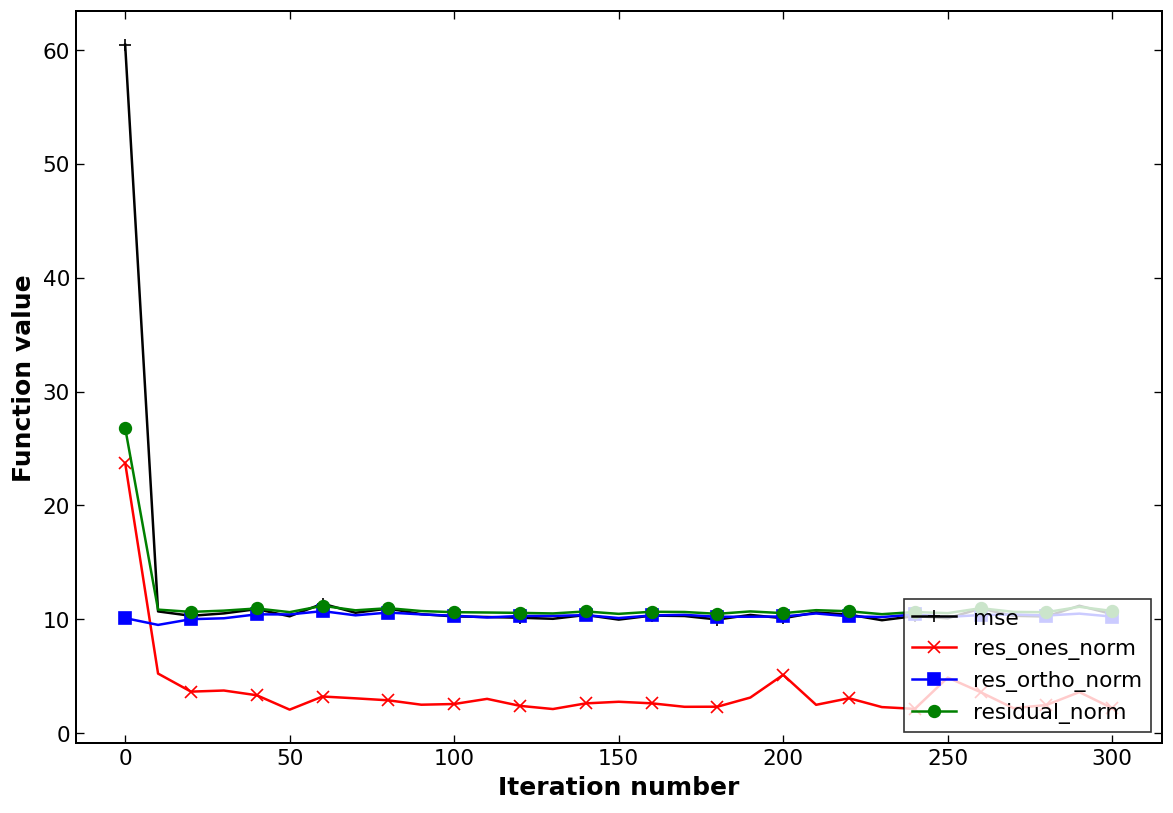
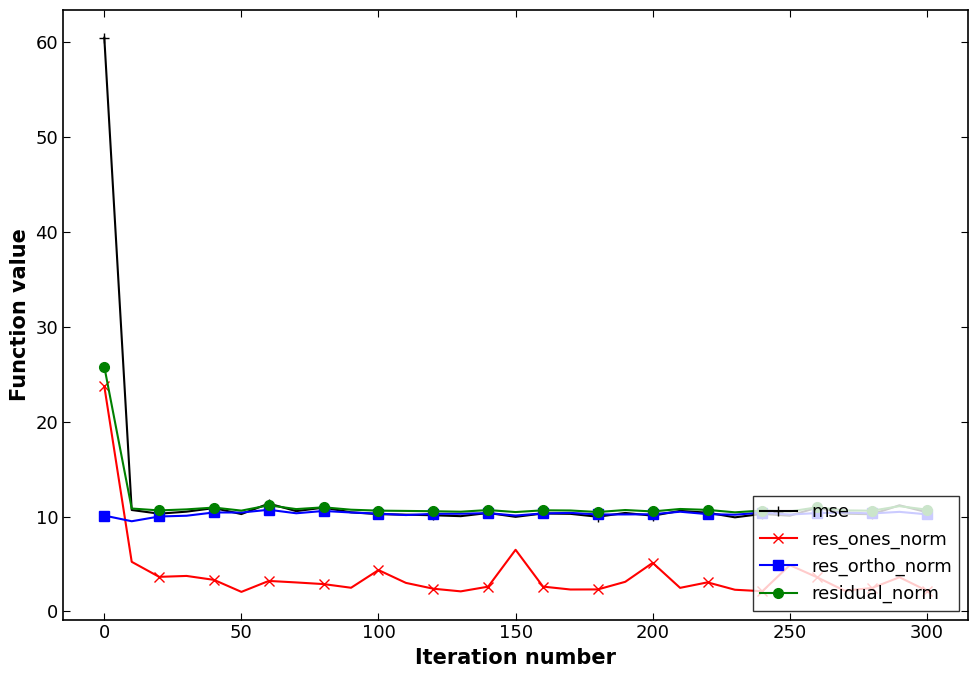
  {
    "mse": {
      "0": 60
    },
    "res_ones_norm": {
      "0": 24,
      "50": 2,
-     "100": 3,
-     "150": 3,
+     "100": 4,
+     "150": 6,
      "200": 5
    },
    "res_ortho_norm": {
      "0": 10
    },
    "residual_norm": {
-     "0": 27,
+     "0": 26,
      "100": 11,
      "150": 10,
      "200": 11
    }
  }
